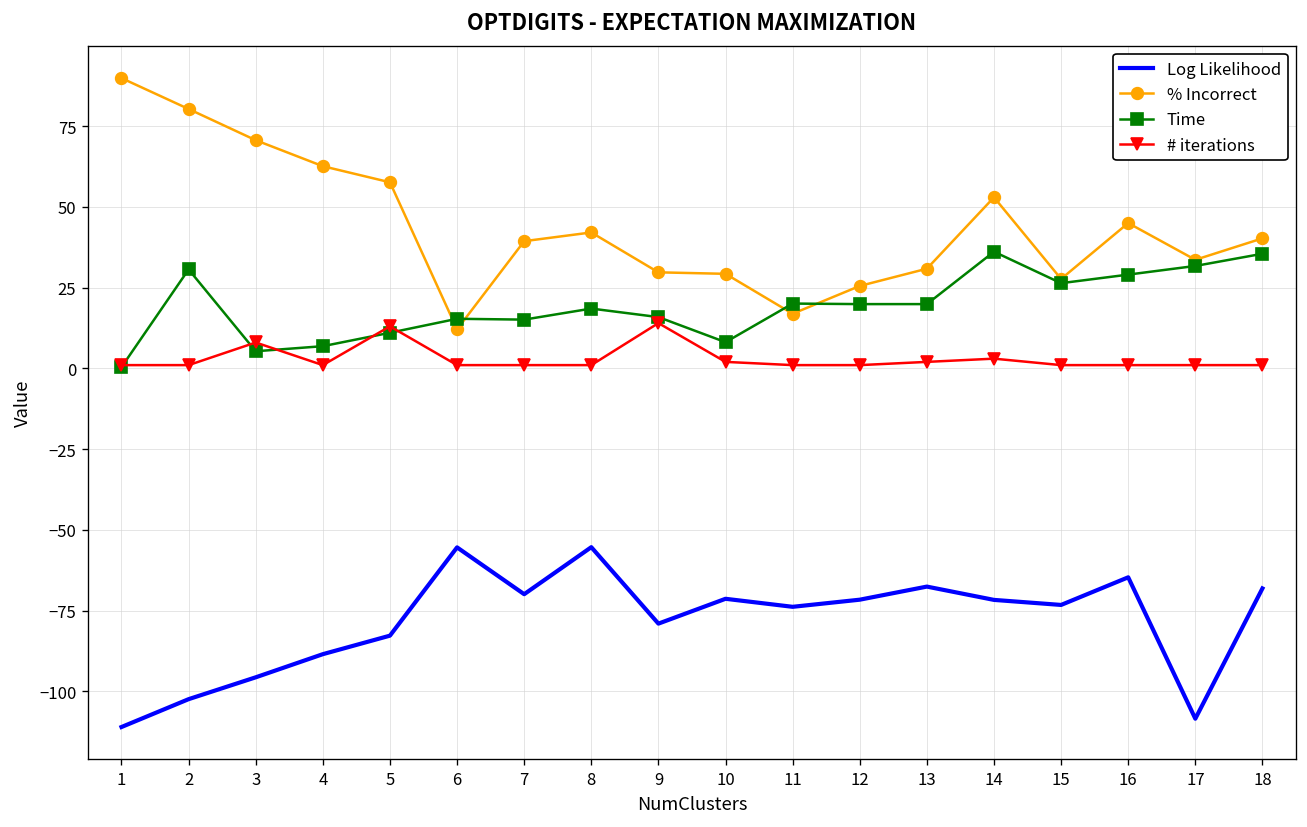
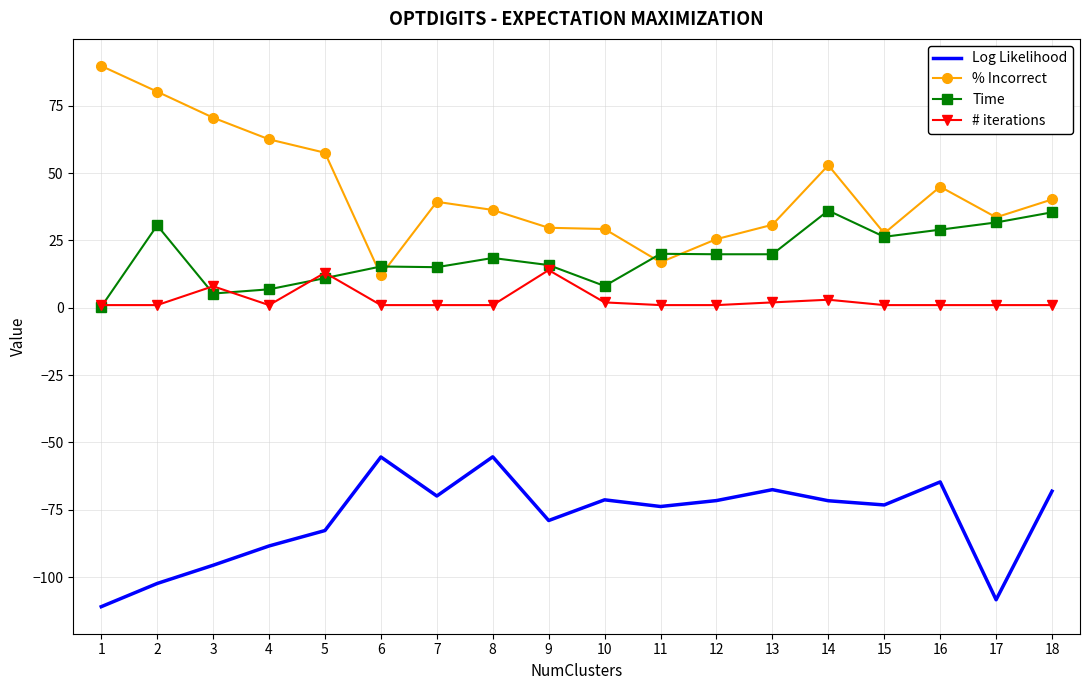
  {
    "Log Likelihood": {
      "1": -111,
      "2": -102,
      "3": -96,
      "4": -88,
      "5": -83,
      "6": -55,
      "7": -70,
      "8": -55,
      "9": -79,
      "10": -71,
      "11": -74,
      "12": -72,
      "13": -68,
      "14": -72,
      "15": -73,
      "16": -65,
      "17": -108,
      "18": -68
    },
    "% Incorrect": {
      "1": 90,
      "2": 80,
      "3": 71,
      "4": 63,
      "5": 58,
      "6": 12,
      "7": 39,
-     "8": 42,
+     "8": 36,
      "9": 30,
      "10": 29,
      "11": 17,
      "12": 25,
      "13": 31,
      "14": 53,
      "15": 28,
      "16": 45,
      "17": 34,
      "18": 40
    },
    "Time": {
      "2": 31,
      "3": 5,
      "4": 7,
      "5": 11,
      "6": 15,
      "7": 15,
      "8": 19,
      "9": 16,
      "10": 8,
      "11": 20,
      "12": 20,
      "13": 20,
      "14": 36,
      "15": 26,
      "16": 29,
      "17": 32,
      "18": 35
    },
    "# iterations": {
      "2": 1,
      "3": 8,
      "4": 1,
      "5": 13,
      "6": 1,
      "7": 1,
      "8": 1,
      "9": 14,
      "10": 2,
      "11": 1,
      "12": 1,
      "13": 2,
      "14": 3,
      "15": 1,
      "16": 1,
      "17": 1,
      "18": 1
    }
  }
